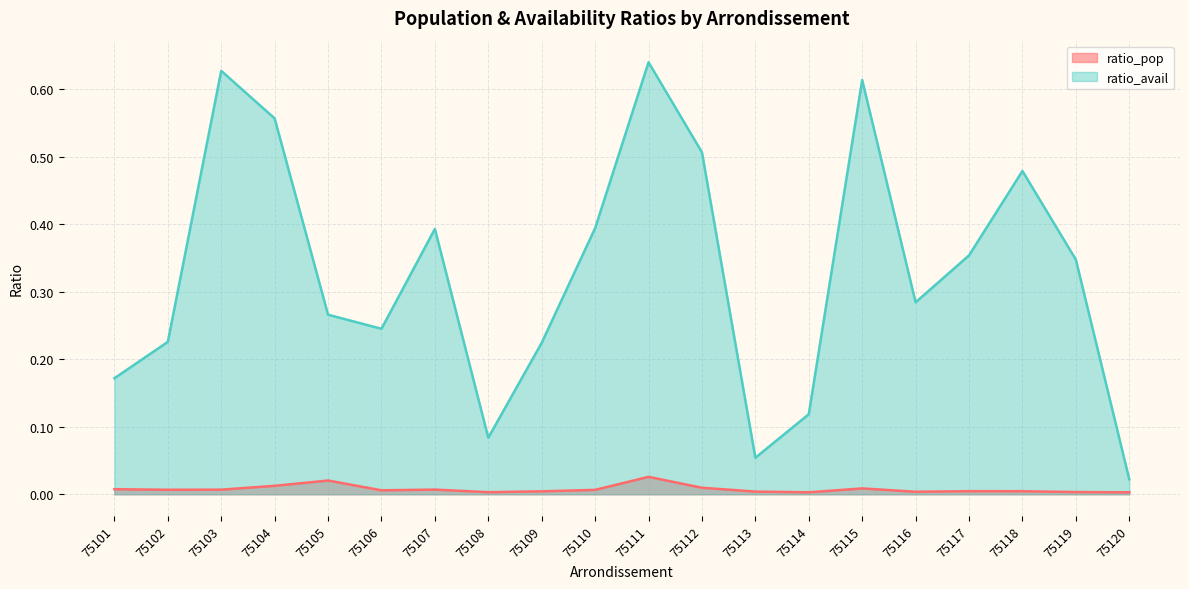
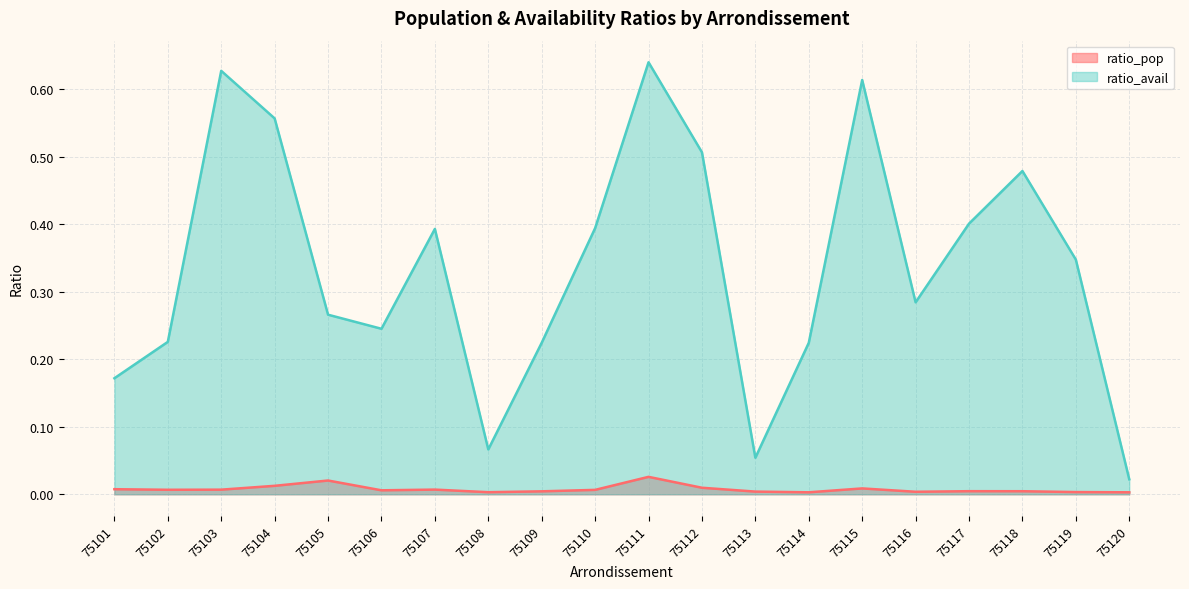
  {
    "ratio_pop": {
      "75101": 0.01,
      "75102": 0.01,
      "75103": 0.01,
      "75104": 0.01,
      "75105": 0.02,
      "75106": 0.01,
      "75107": 0.01,
      "75108": 0.00,
      "75109": 0.00,
      "75110": 0.01,
      "75111": 0.03,
      "75112": 0.01,
      "75113": 0.00,
      "75114": 0.00,
      "75115": 0.01,
      "75116": 0.00,
      "75117": 0.00,
      "75118": 0.00,
      "75119": 0.00,
      "75120": 0.00
    },
    "ratio_avail": {
      "75101": 0.17,
      "75102": 0.23,
      "75103": 0.63,
      "75104": 0.56,
      "75105": 0.27,
      "75106": 0.25,
      "75107": 0.39,
-     "75108": 0.08,
+     "75108": 0.07,
      "75109": 0.22,
      "75110": 0.39,
      "75111": 0.64,
      "75112": 0.51,
      "75113": 0.05,
-     "75114": 0.12,
+     "75114": 0.22,
      "75115": 0.61,
      "75116": 0.28,
-     "75117": 0.35,
+     "75117": 0.40,
      "75118": 0.48,
      "75119": 0.35,
      "75120": 0.02
    }
  }
